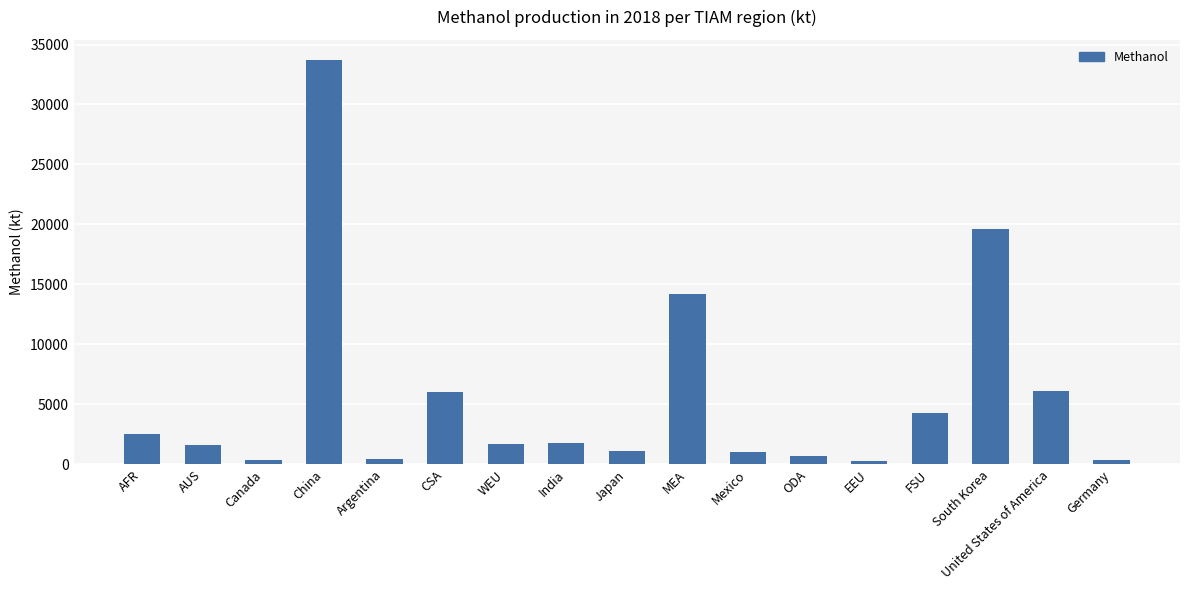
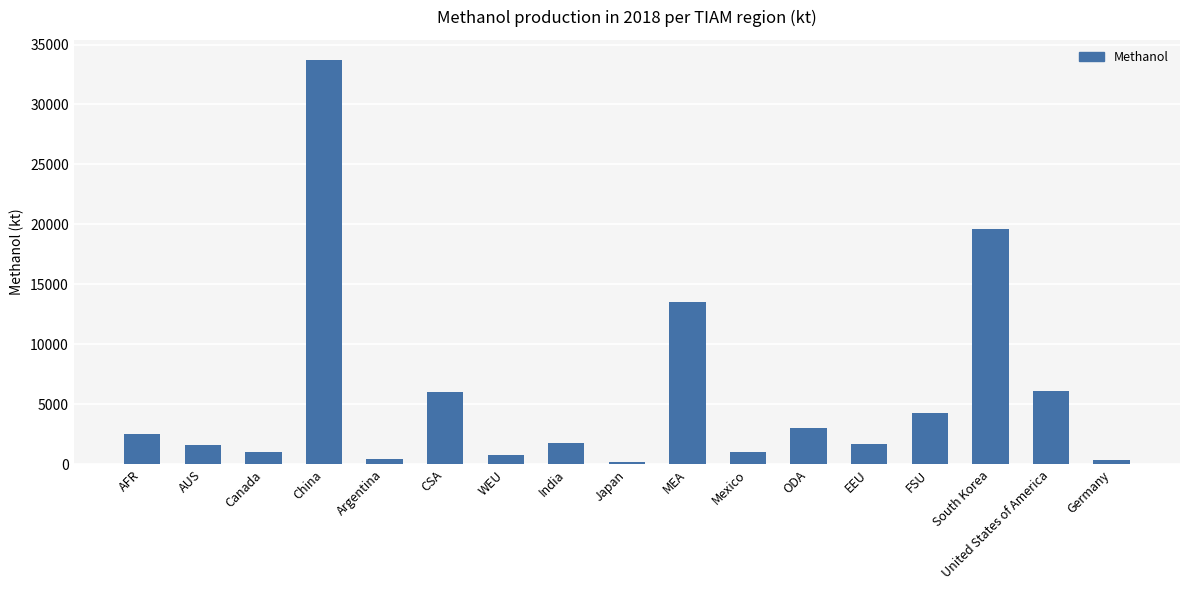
  {
    "AFR": 2500,
    "AUS": 1600,
-   "Canada": 300,
+   "Canada": 1000,
    "China": 33700,
    "Argentina": 400,
    "CSA": 6000,
-   "WEU": 1700,
+   "WEU": 800,
    "India": 1800,
-   "Japan": 1100,
-   "MEA": 14200,
+   "Japan": 200,
+   "MEA": 13500,
    "Mexico": 1000,
-   "ODA": 700,
-   "EEU": 300,
+   "ODA": 3000,
+   "EEU": 1700,
    "FSU": 4300,
    "South Korea": 19600,
    "United States of America": 6100,
    "Germany": 300
  }
